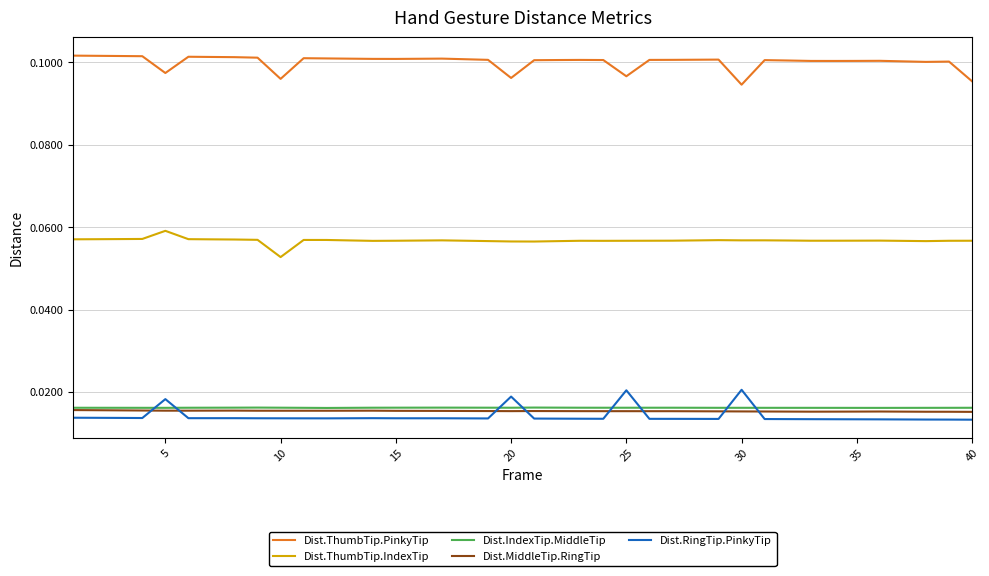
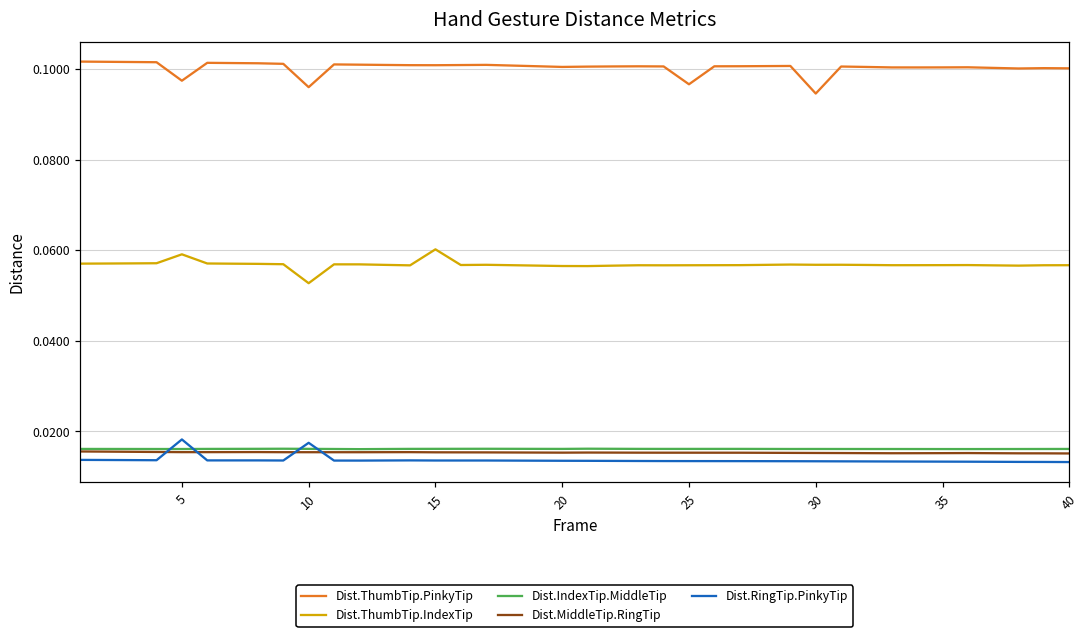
  {
    "Dist.ThumbTip.PinkyTip": {
      "5": 0.097,
      "10": 0.096,
      "15": 0.101,
-     "20": 0.096,
+     "20": 0.100,
      "25": 0.097,
      "30": 0.095,
      "35": 0.100,
-     "40": 0.095
+     "40": 0.100
    },
    "Dist.ThumbTip.IndexTip": {
      "5": 0.059,
      "10": 0.053,
-     "15": 0.057,
+     "15": 0.060,
      "20": 0.057,
      "25": 0.057,
      "30": 0.057,
      "35": 0.057,
      "40": 0.057
    },
    "Dist.IndexTip.MiddleTip": {
      "5": 0.016,
      "10": 0.016,
      "15": 0.016,
      "20": 0.016,
      "25": 0.016,
      "30": 0.016,
      "35": 0.016,
      "40": 0.016
    },
    "Dist.MiddleTip.RingTip": {
      "5": 0.015,
      "10": 0.015,
      "15": 0.015,
      "20": 0.015,
      "25": 0.015,
      "30": 0.015,
      "35": 0.015,
      "40": 0.015
    },
    "Dist.RingTip.PinkyTip": {
      "5": 0.018,
-     "10": 0.014,
+     "10": 0.018,
      "15": 0.014,
-     "20": 0.019,
-     "25": 0.020,
-     "30": 0.021,
+     "20": 0.014,
+     "25": 0.013,
+     "30": 0.013,
      "35": 0.013,
      "40": 0.013
    }
  }
